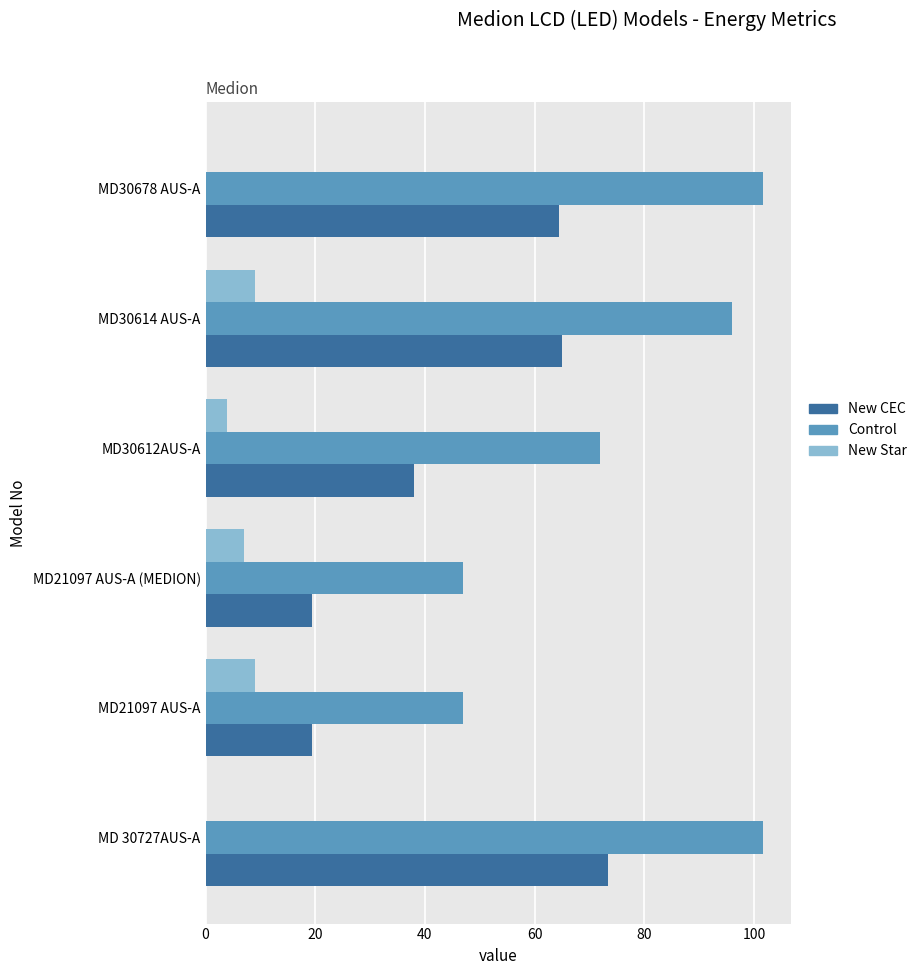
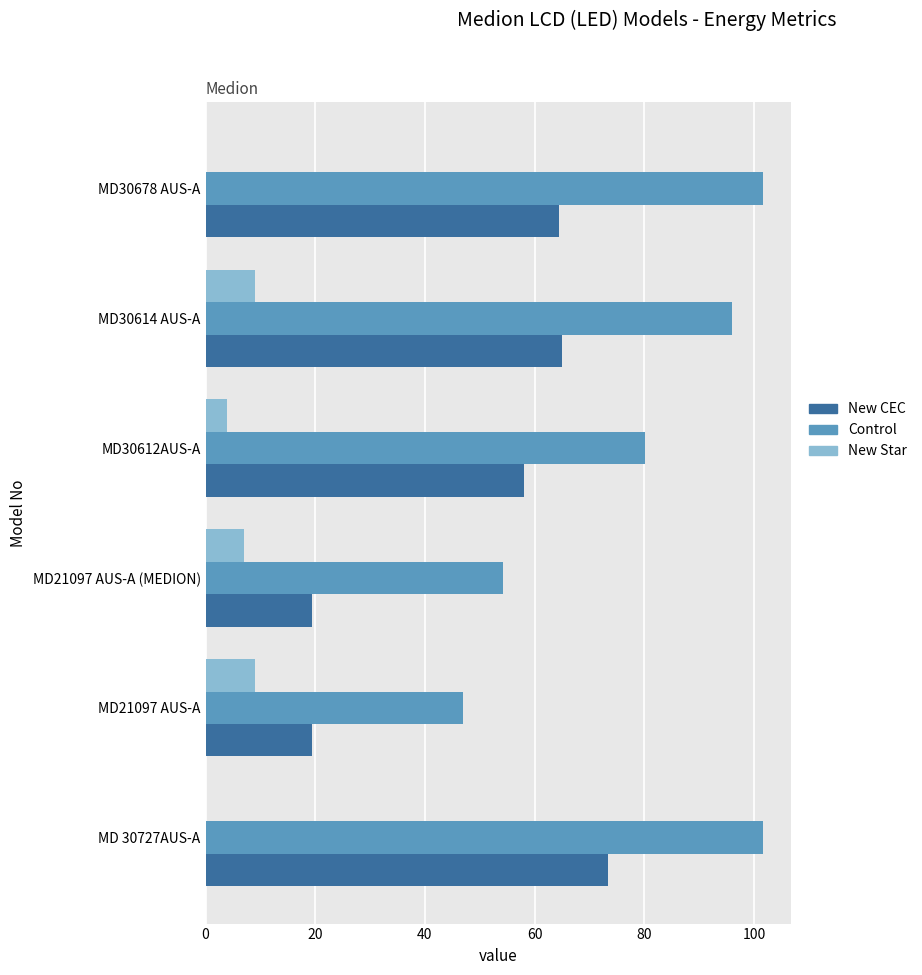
  {
    "New CEC": {
      "MD30678 AUS-A": 65,
      "MD30614 AUS-A": 65,
-     "MD30612AUS-A": 38,
+     "MD30612AUS-A": 58,
      "MD21097 AUS-A (MEDION)": 19,
      "MD21097 AUS-A": 19,
      "MD 30727AUS-A": 73
    },
    "Control": {
      "MD30678 AUS-A": 102,
      "MD30614 AUS-A": 96,
-     "MD30612AUS-A": 72,
-     "MD21097 AUS-A (MEDION)": 47,
+     "MD30612AUS-A": 80,
+     "MD21097 AUS-A (MEDION)": 54,
      "MD21097 AUS-A": 47,
      "MD 30727AUS-A": 102
    },
    "New Star": {
      "MD30678 AUS-A": 0,
      "MD30614 AUS-A": 9,
      "MD30612AUS-A": 4,
      "MD21097 AUS-A (MEDION)": 7,
      "MD21097 AUS-A": 9,
      "MD 30727AUS-A": 0
    }
  }
